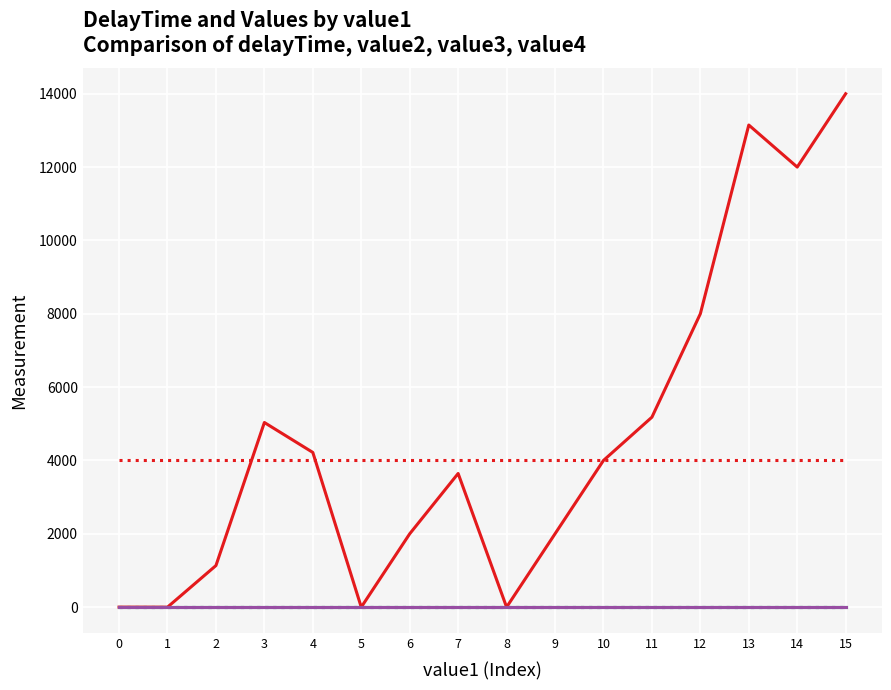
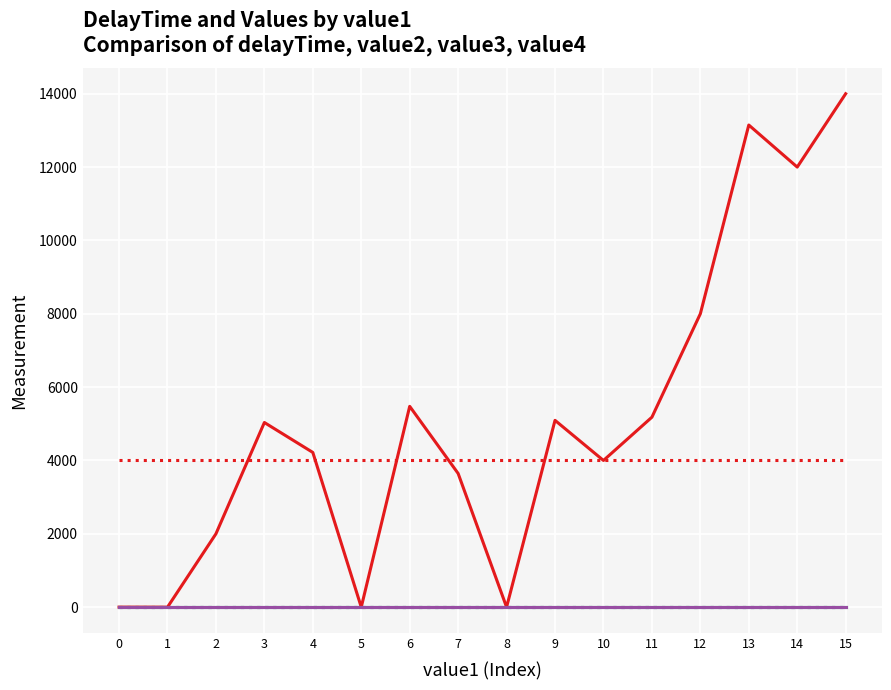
  {
    "delayTime": {
-     "2": 1100,
+     "2": 2000,
      "3": 5000,
      "4": 4200,
-     "6": 2000,
+     "6": 5500,
      "7": 3600,
-     "9": 2000,
+     "9": 5100,
      "10": 4000,
      "11": 5200,
      "12": 8000,
      "13": 13100,
      "14": 12000,
      "15": 14000
    },
    "value4": {
      "2": 0,
      "3": 0,
      "4": 0,
      "6": 0,
      "7": 0,
      "9": 0,
      "10": 0,
      "11": 0,
      "12": 0,
      "13": 0,
      "14": 0,
      "15": 0
    }
  }
